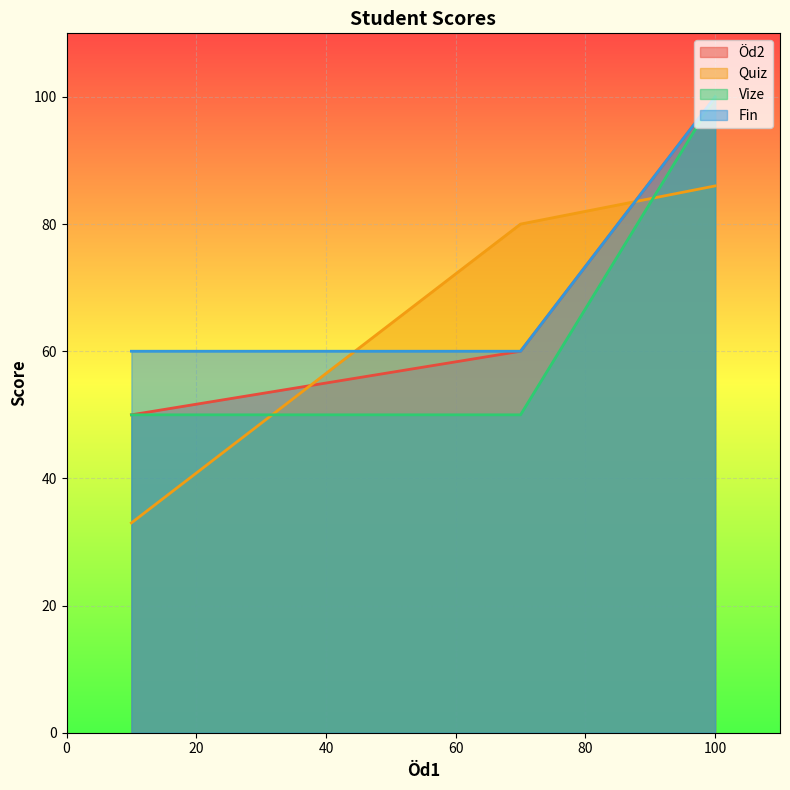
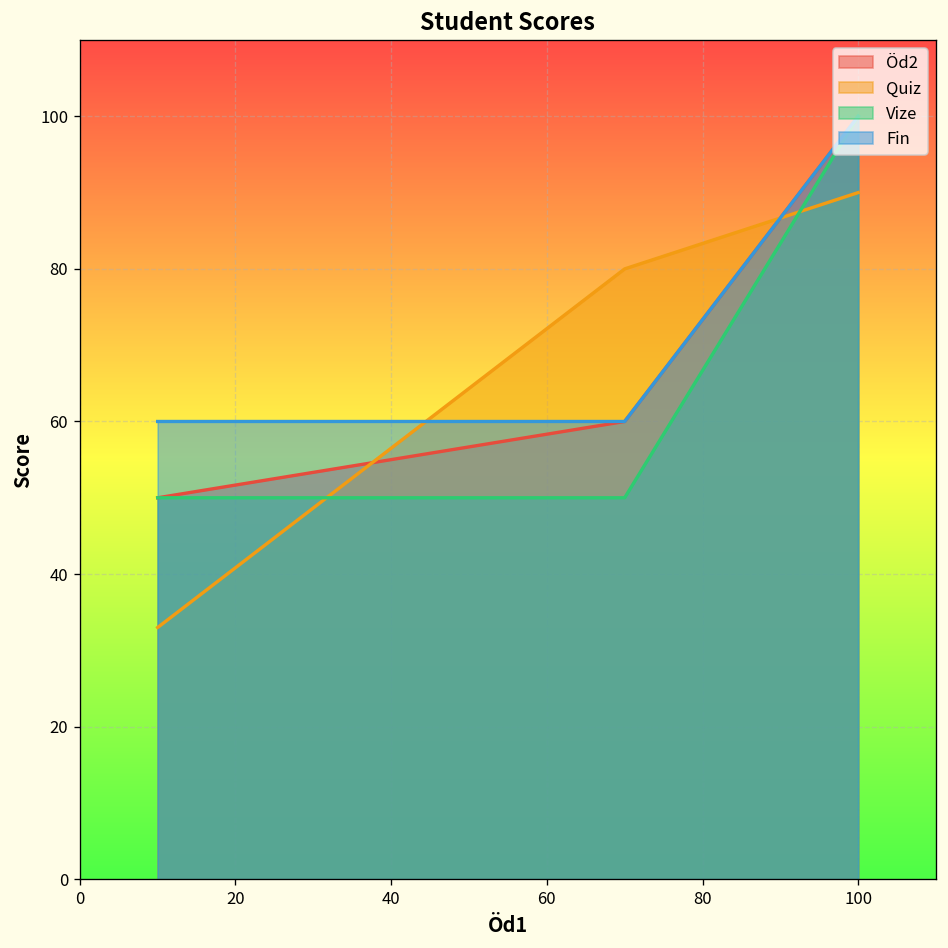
  {
    "Quiz": {
-     "100": 86
+     "100": 90
    }
  }
